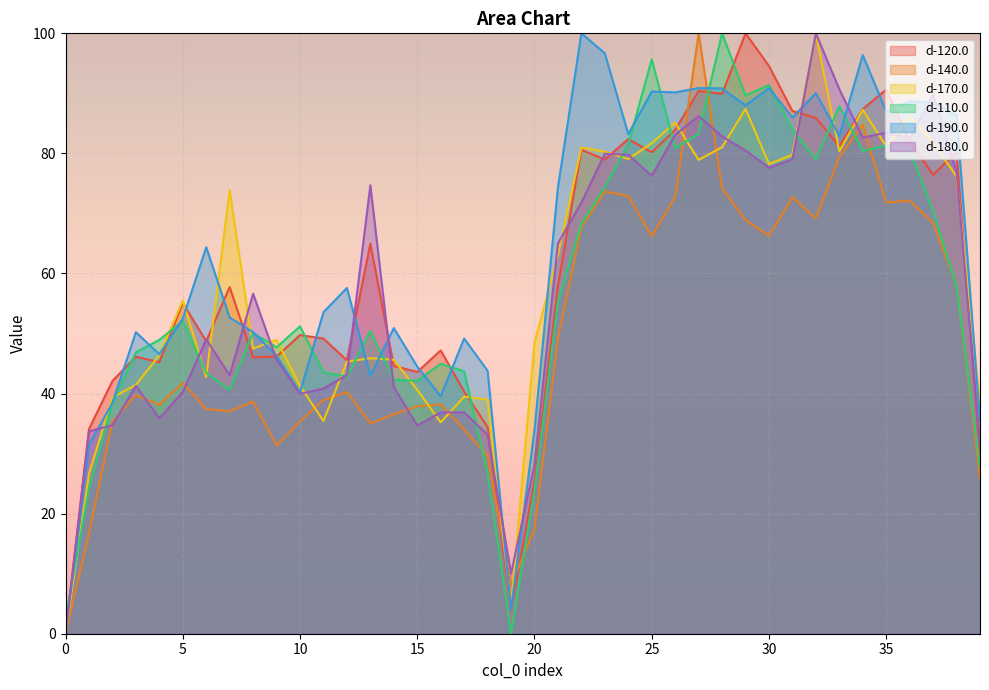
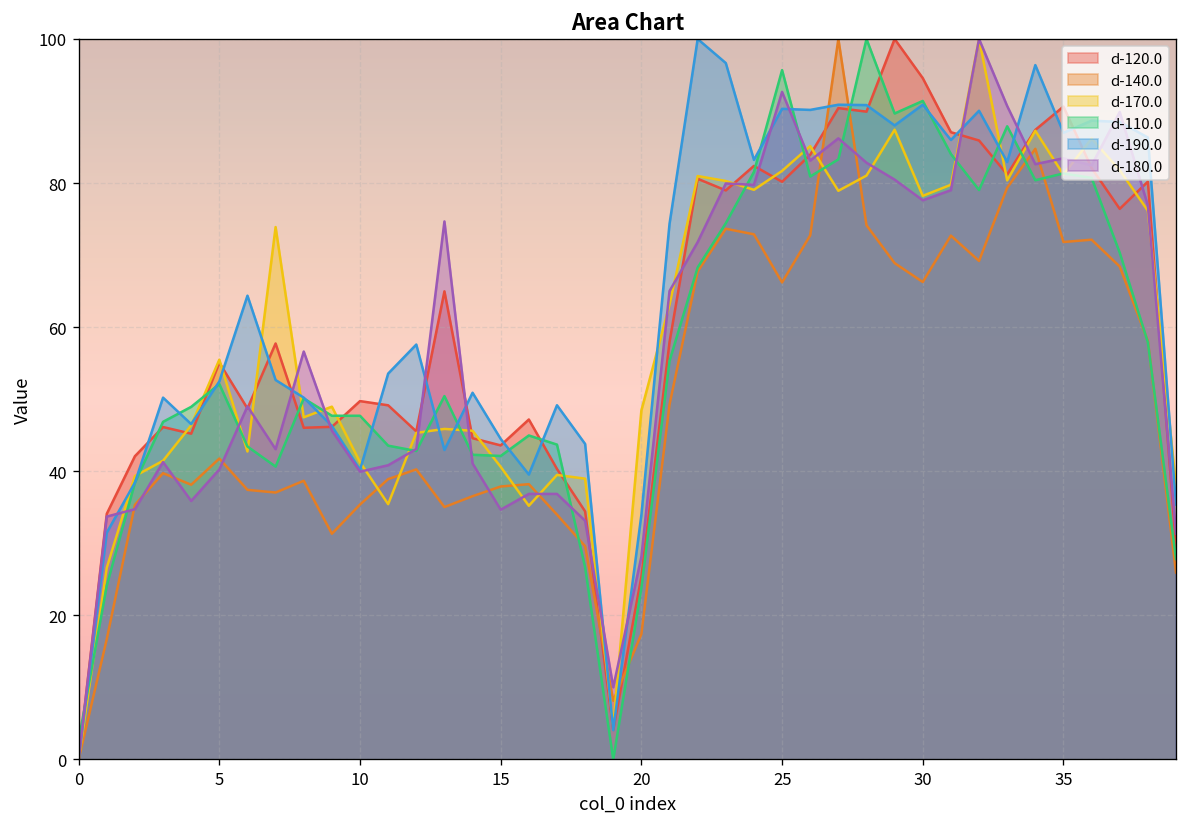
  {
    "d-110.0": {
      "0": 3,
-     "10": 51,
+     "10": 48,
      "15": 42,
      "20": 24,
      "25": 96,
      "30": 91
    },
    "d-190.0": {
      "15": 44,
      "20": 34,
      "25": 90,
      "30": 91
    },
    "d-180.0": {
      "5": 40,
      "15": 35,
      "20": 28,
-     "25": 76,
+     "25": 93,
      "30": 78
    }
  }
